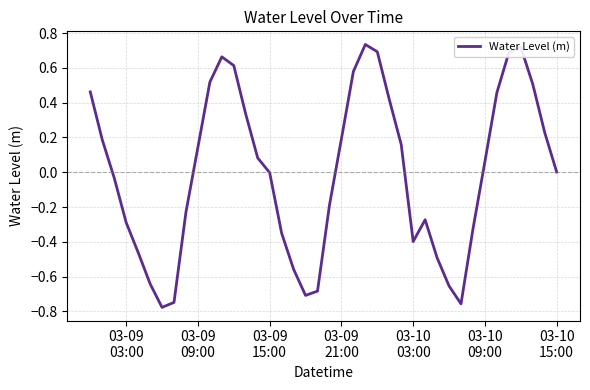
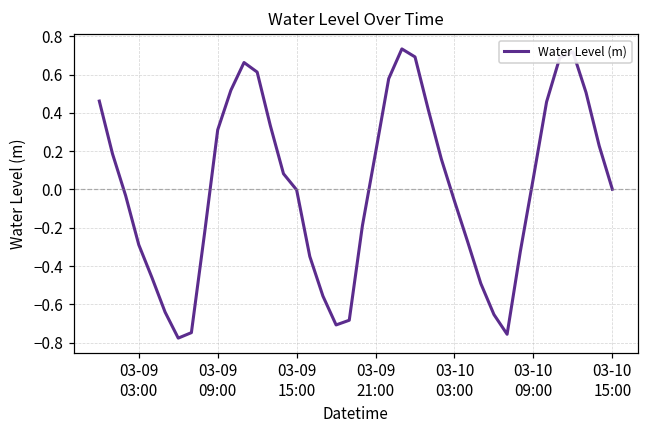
  {
    "03-09 03:00": -0.29,
-   "03-09 09:00": 0.14,
+   "03-09 09:00": 0.31,
    "03-09 15:00": 0.00,
    "03-09 21:00": 0.19,
-   "03-10 03:00": -0.40,
+   "03-10 03:00": -0.06,
    "03-10 09:00": 0.06,
    "03-10 15:00": 0.00
  }
